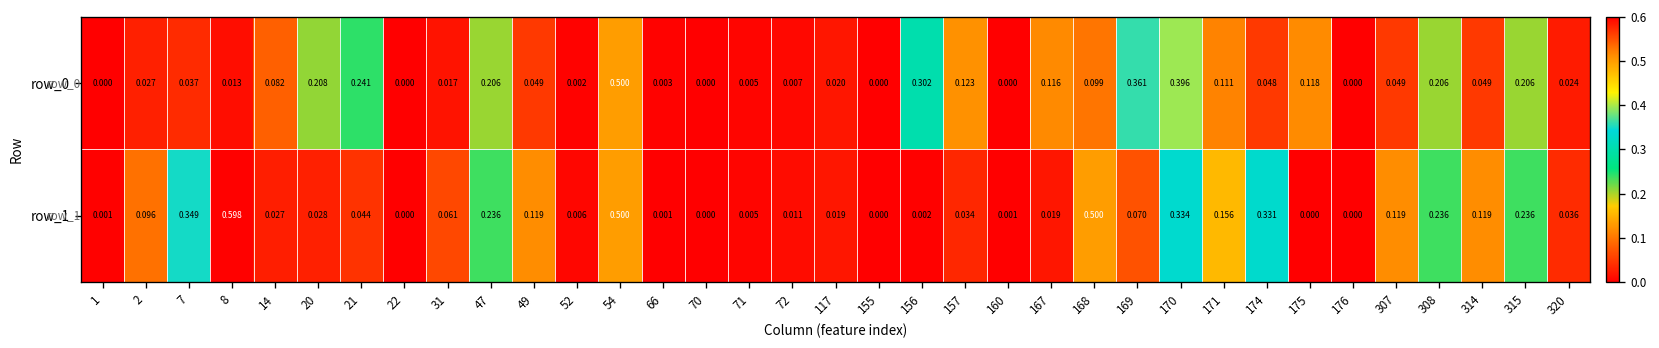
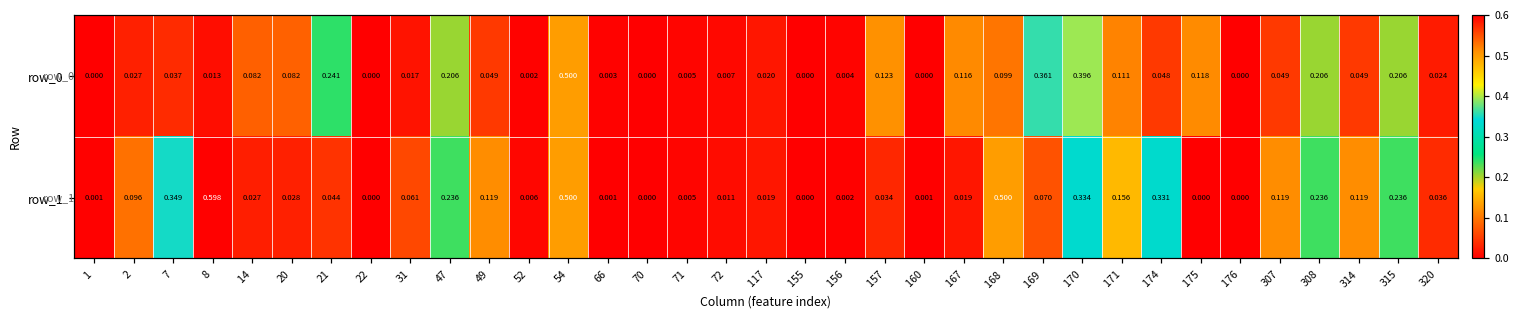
  {
    "row_0": {
      "1": 0.000,
      "2": 0.027,
      "7": 0.037,
      "8": 0.013,
      "14": 0.082,
-     "20": 0.208,
+     "20": 0.082,
      "21": 0.241,
      "22": 0.000,
      "31": 0.017,
      "47": 0.206,
      "49": 0.049,
      "52": 0.002,
      "54": 0.500,
      "66": 0.003,
      "70": 0.000,
      "71": 0.005,
      "72": 0.007,
      "117": 0.020,
      "155": 0.000,
-     "156": 0.302,
+     "156": 0.004,
      "157": 0.123,
      "160": 0.000,
      "167": 0.116,
      "168": 0.099,
      "169": 0.361,
      "170": 0.396,
      "171": 0.111,
      "174": 0.048,
      "175": 0.118,
      "176": 0.000,
      "307": 0.049,
      "308": 0.206,
      "314": 0.049,
      "315": 0.206,
      "320": 0.024
    },
    "row_1": {
      "1": 0.001,
      "2": 0.096,
      "7": 0.349,
      "8": 0.598,
      "14": 0.027,
      "20": 0.028,
      "21": 0.044,
      "22": 0.000,
      "31": 0.061,
      "47": 0.236,
      "49": 0.119,
      "52": 0.006,
      "54": 0.500,
      "66": 0.001,
      "70": 0.000,
      "71": 0.005,
      "72": 0.011,
      "117": 0.019,
      "155": 0.000,
      "156": 0.002,
      "157": 0.034,
      "160": 0.001,
      "167": 0.019,
      "168": 0.500,
      "169": 0.070,
      "170": 0.334,
      "171": 0.156,
      "174": 0.331,
      "175": 0.000,
      "176": 0.000,
      "307": 0.119,
      "308": 0.236,
      "314": 0.119,
      "315": 0.236,
      "320": 0.036
    }
  }
